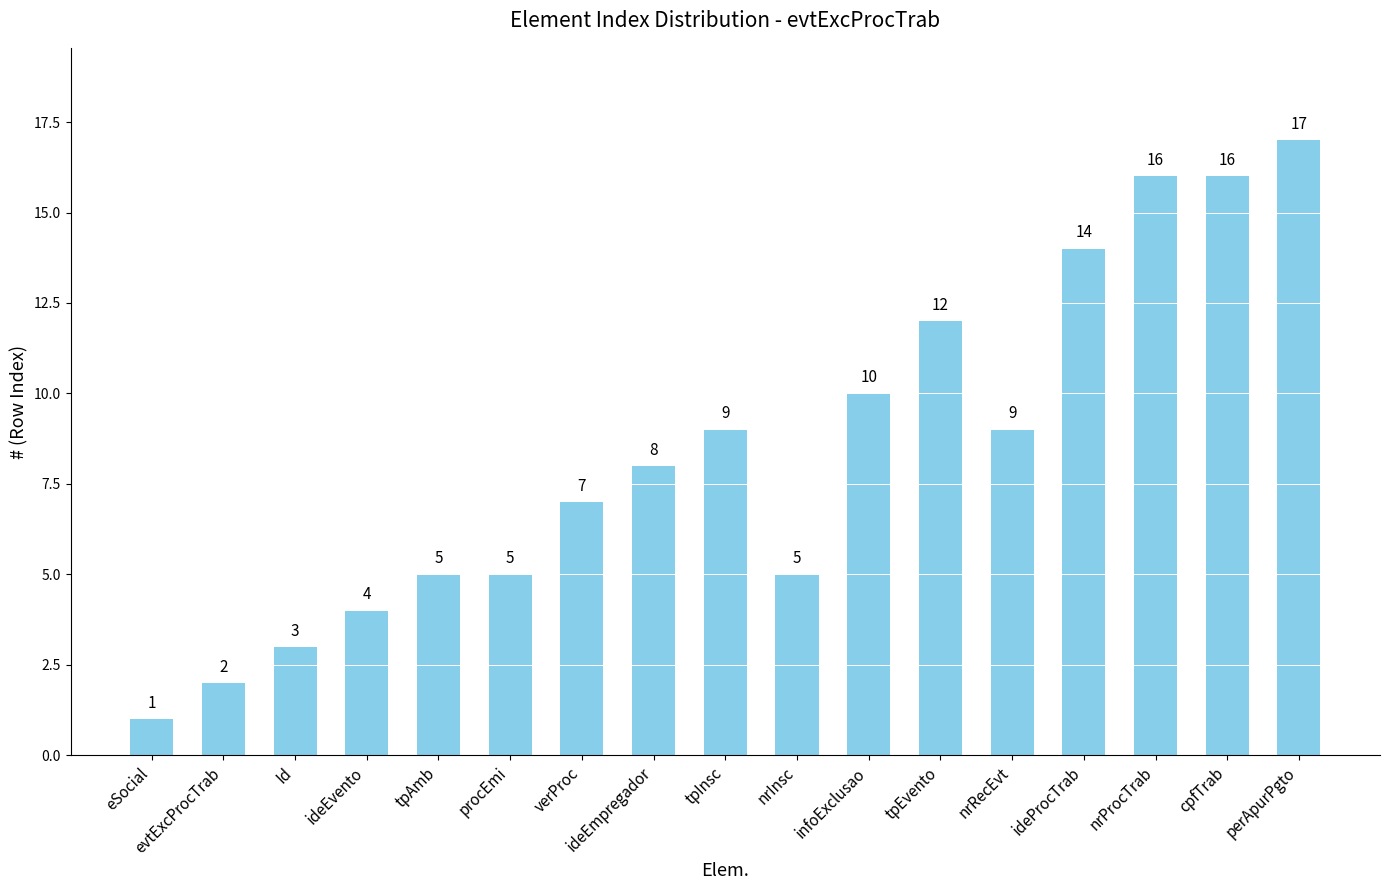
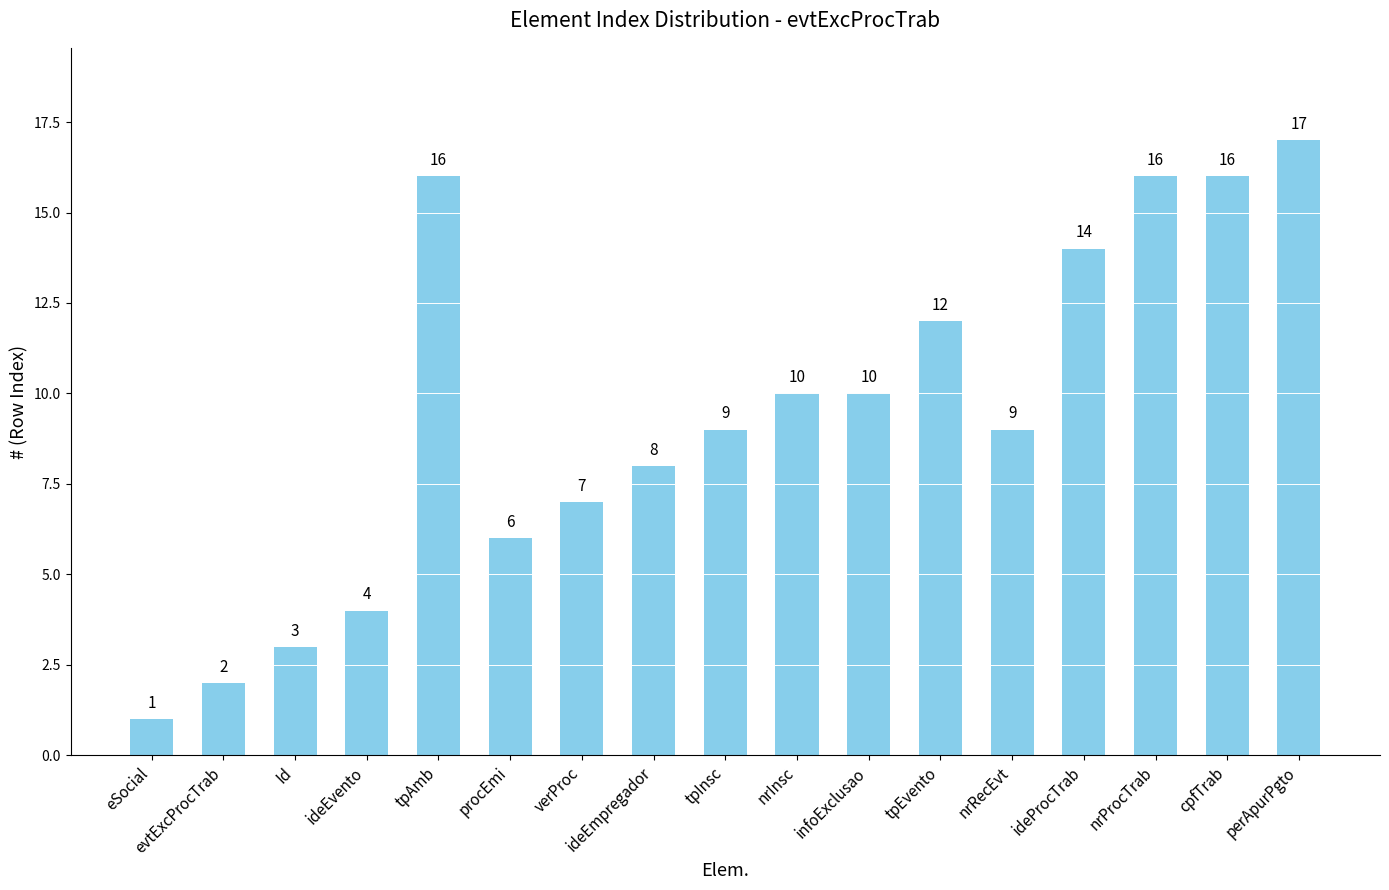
  {
    "eSocial": 1,
    "evtExcProcTrab": 2,
    "Id": 3,
    "ideEvento": 4,
-   "tpAmb": 5,
-   "procEmi": 5,
+   "tpAmb": 16,
+   "procEmi": 6,
    "verProc": 7,
    "ideEmpregador": 8,
    "tpInsc": 9,
-   "nrInsc": 5,
+   "nrInsc": 10,
    "infoExclusao": 10,
    "tpEvento": 12,
    "nrRecEvt": 9,
    "ideProcTrab": 14,
    "nrProcTrab": 16,
    "cpfTrab": 16,
    "perApurPgto": 17
  }
